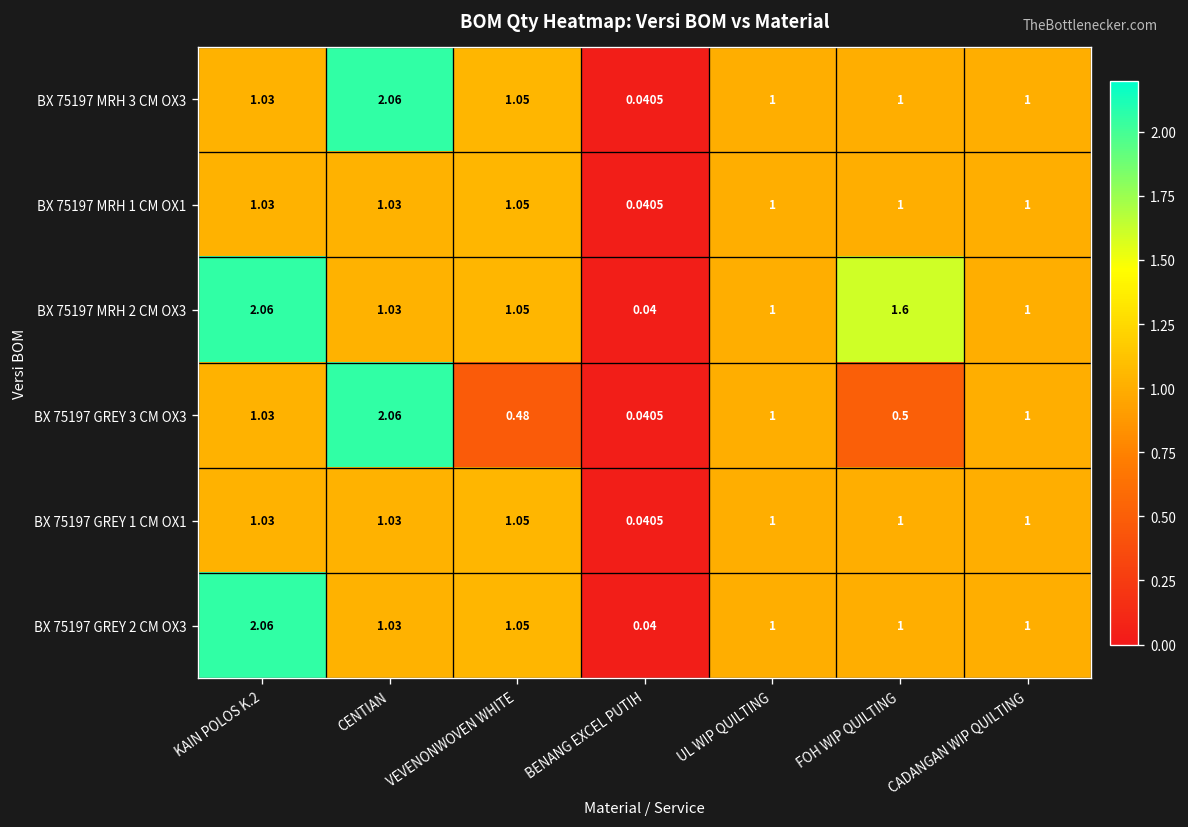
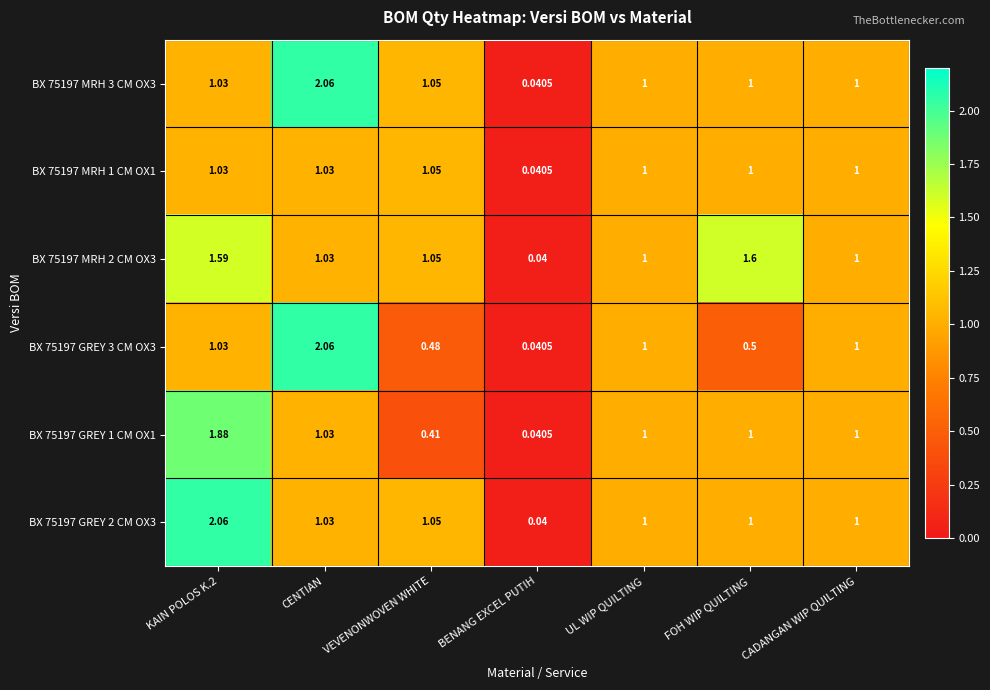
  {
    "BX 75197 MRH 3 CM OX3": {
      "KAIN POLOS K.2": 1.03,
      "CENTIAN": 2.06,
      "VEVENONWOVEN WHITE": 1.05,
      "BENANG EXCEL PUTIH": 0.0405,
      "UL WIP QUILTING": 1,
      "FOH WIP QUILTING": 1,
      "CADANGAN WIP QUILTING": 1
    },
    "BX 75197 MRH 1 CM OX1": {
      "KAIN POLOS K.2": 1.03,
      "CENTIAN": 1.03,
      "VEVENONWOVEN WHITE": 1.05,
      "BENANG EXCEL PUTIH": 0.0405,
      "UL WIP QUILTING": 1,
      "FOH WIP QUILTING": 1,
      "CADANGAN WIP QUILTING": 1
    },
    "BX 75197 MRH 2 CM OX3": {
-     "KAIN POLOS K.2": 2.06,
+     "KAIN POLOS K.2": 1.59,
      "CENTIAN": 1.03,
      "VEVENONWOVEN WHITE": 1.05,
      "BENANG EXCEL PUTIH": 0.04,
      "UL WIP QUILTING": 1,
      "FOH WIP QUILTING": 1.6,
      "CADANGAN WIP QUILTING": 1
    },
    "BX 75197 GREY 3 CM OX3": {
      "KAIN POLOS K.2": 1.03,
      "CENTIAN": 2.06,
      "VEVENONWOVEN WHITE": 0.48,
      "BENANG EXCEL PUTIH": 0.0405,
      "UL WIP QUILTING": 1,
      "FOH WIP QUILTING": 0.5,
      "CADANGAN WIP QUILTING": 1
    },
    "BX 75197 GREY 1 CM OX1": {
-     "KAIN POLOS K.2": 1.03,
+     "KAIN POLOS K.2": 1.88,
      "CENTIAN": 1.03,
-     "VEVENONWOVEN WHITE": 1.05,
+     "VEVENONWOVEN WHITE": 0.41,
      "BENANG EXCEL PUTIH": 0.0405,
      "UL WIP QUILTING": 1,
      "FOH WIP QUILTING": 1,
      "CADANGAN WIP QUILTING": 1
    },
    "BX 75197 GREY 2 CM OX3": {
      "KAIN POLOS K.2": 2.06,
      "CENTIAN": 1.03,
      "VEVENONWOVEN WHITE": 1.05,
      "BENANG EXCEL PUTIH": 0.04,
      "UL WIP QUILTING": 1,
      "FOH WIP QUILTING": 1,
      "CADANGAN WIP QUILTING": 1
    }
  }
